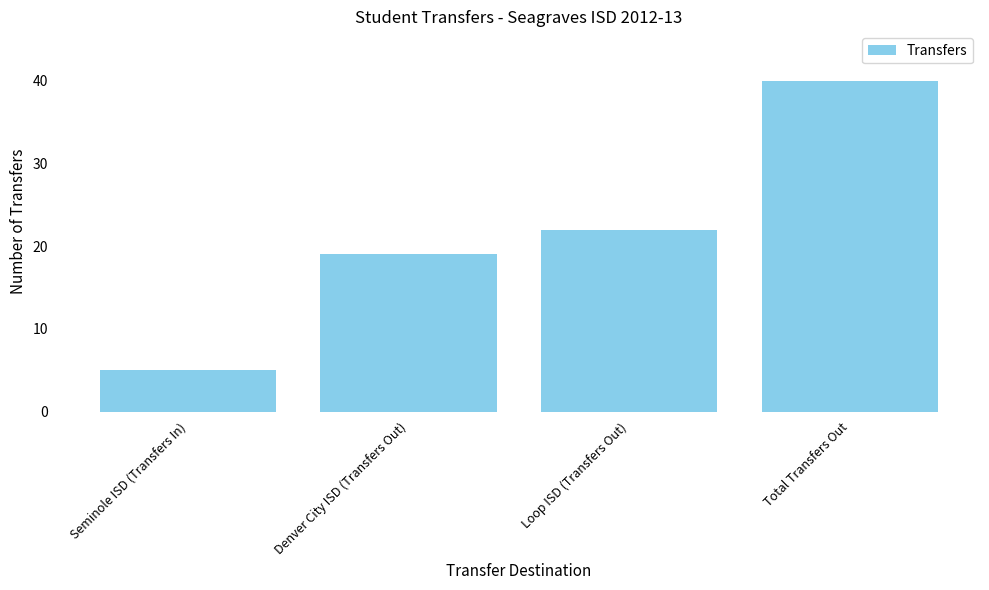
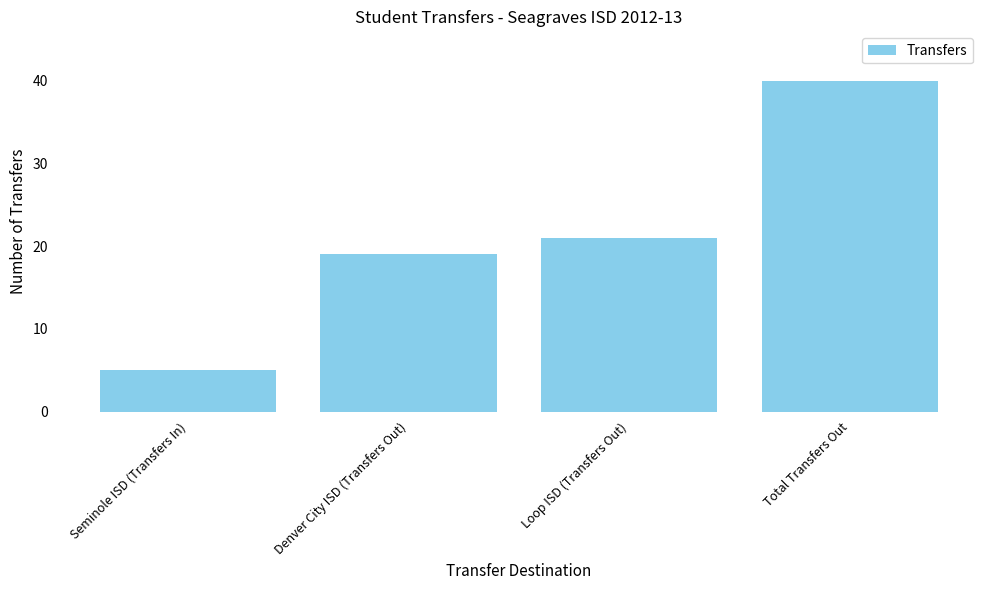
  {
    "Seminole ISD (Transfers In)": 5,
    "Denver City ISD (Transfers Out)": 19,
-   "Loop ISD (Transfers Out)": 22,
+   "Loop ISD (Transfers Out)": 21,
    "Total Transfers Out": 40
  }
